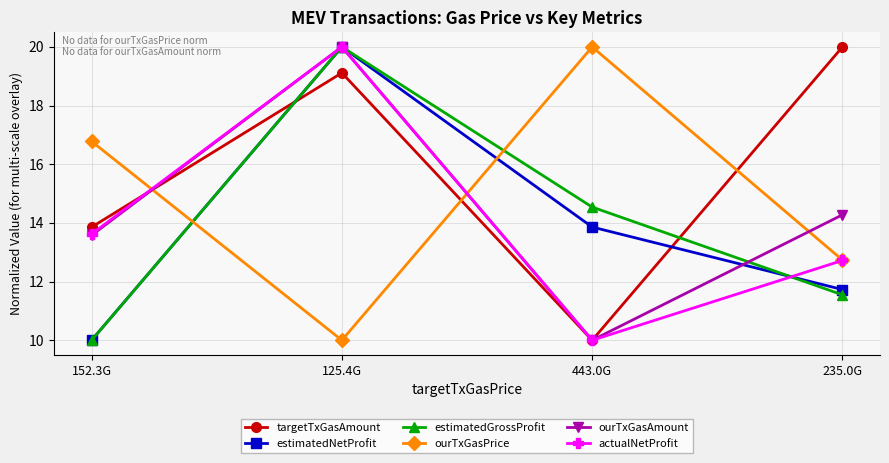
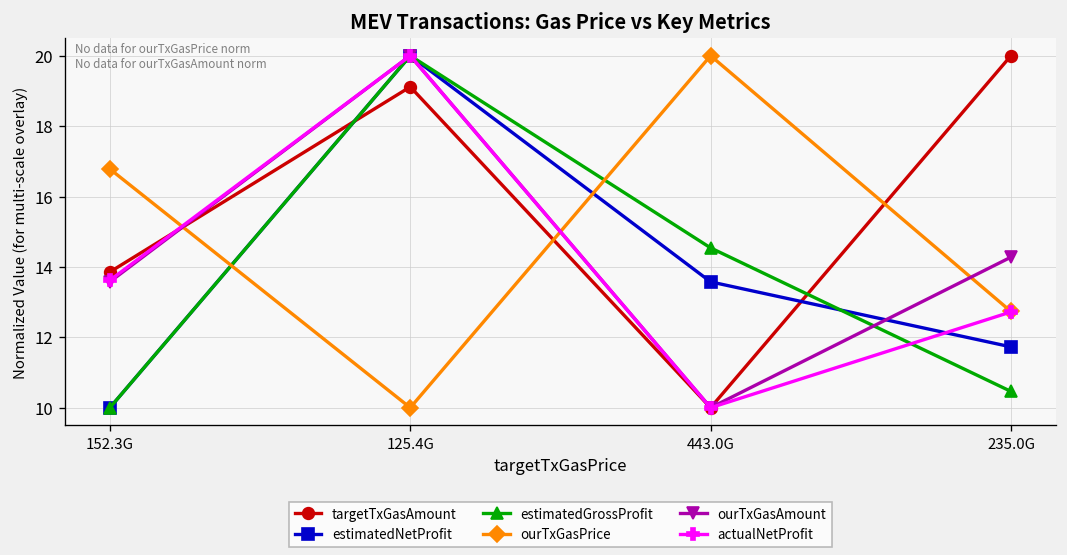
  {
    "targetTxGasAmount": {
      "152.3G": 13.9,
      "125.4G": 19.1,
      "235.0G": 20.0
    },
    "estimatedNetProfit": {
-     "443.0G": 13.9,
+     "443.0G": 13.6,
      "235.0G": 11.7
    },
    "estimatedGrossProfit": {
      "443.0G": 14.5,
-     "235.0G": 11.5
+     "235.0G": 10.5
    },
    "ourTxGasPrice": {
      "152.3G": 16.8,
      "125.4G": 10.0,
      "443.0G": 20.0
    },
    "ourTxGasAmount": {
      "235.0G": 14.3
    }
  }
